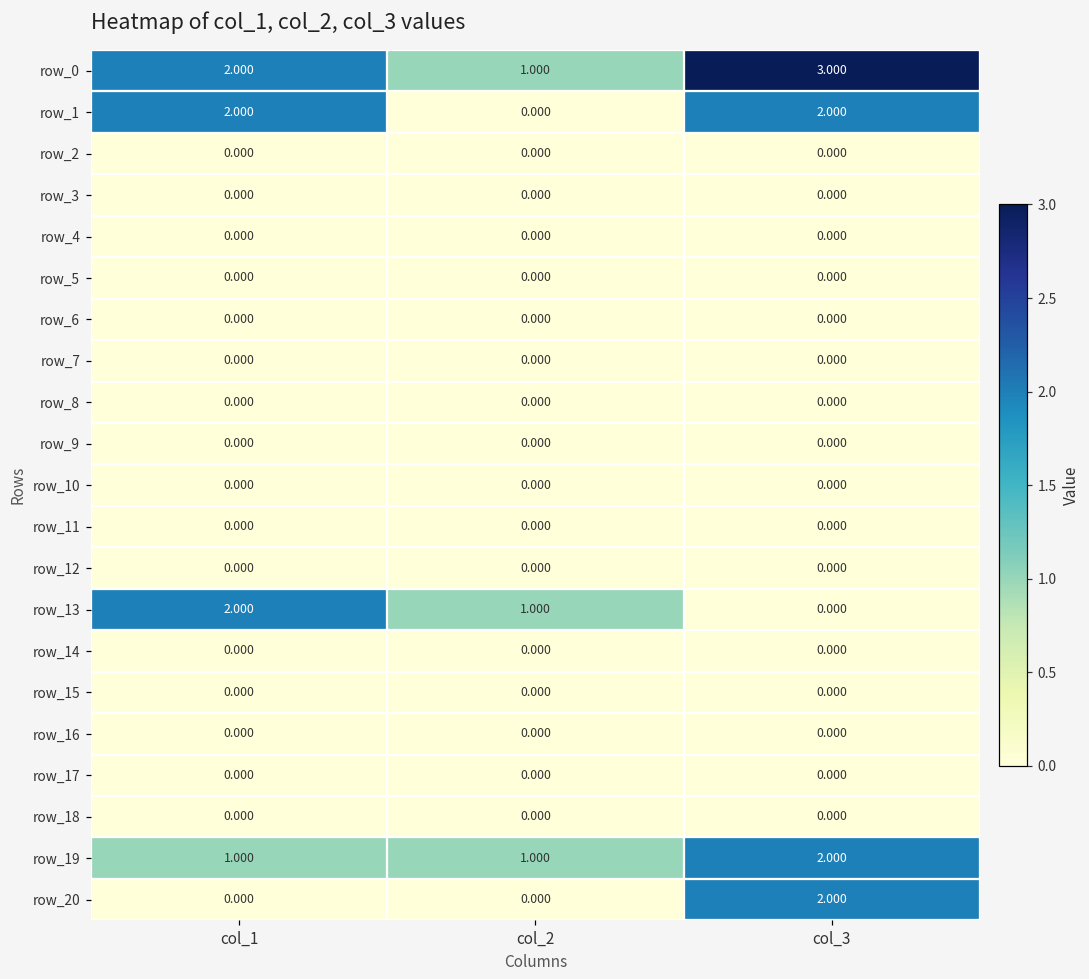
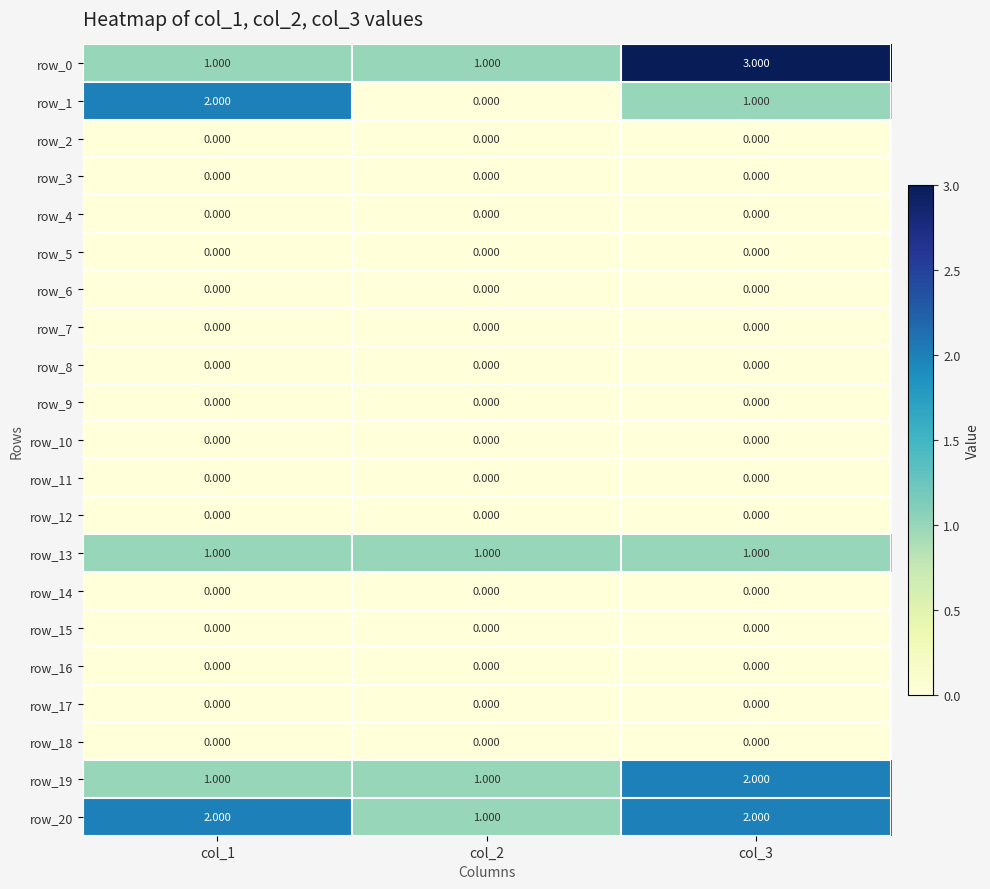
  {
    "row_0": {
-     "col_1": 2.000,
+     "col_1": 1.000,
      "col_2": 1.000,
      "col_3": 3.000
    },
    "row_1": {
      "col_1": 2.000,
      "col_2": 0.000,
-     "col_3": 2.000
+     "col_3": 1.000
    },
    "row_2": {
      "col_1": 0.000,
      "col_2": 0.000,
      "col_3": 0.000
    },
    "row_3": {
      "col_1": 0.000,
      "col_2": 0.000,
      "col_3": 0.000
    },
    "row_4": {
      "col_1": 0.000,
      "col_2": 0.000,
      "col_3": 0.000
    },
    "row_5": {
      "col_1": 0.000,
      "col_2": 0.000,
      "col_3": 0.000
    },
    "row_6": {
      "col_1": 0.000,
      "col_2": 0.000,
      "col_3": 0.000
    },
    "row_7": {
      "col_1": 0.000,
      "col_2": 0.000,
      "col_3": 0.000
    },
    "row_8": {
      "col_1": 0.000,
      "col_2": 0.000,
      "col_3": 0.000
    },
    "row_9": {
      "col_1": 0.000,
      "col_2": 0.000,
      "col_3": 0.000
    },
    "row_10": {
      "col_1": 0.000,
      "col_2": 0.000,
      "col_3": 0.000
    },
    "row_11": {
      "col_1": 0.000,
      "col_2": 0.000,
      "col_3": 0.000
    },
    "row_12": {
      "col_1": 0.000,
      "col_2": 0.000,
      "col_3": 0.000
    },
    "row_13": {
-     "col_1": 2.000,
+     "col_1": 1.000,
      "col_2": 1.000,
-     "col_3": 0.000
+     "col_3": 1.000
    },
    "row_14": {
      "col_1": 0.000,
      "col_2": 0.000,
      "col_3": 0.000
    },
    "row_15": {
      "col_1": 0.000,
      "col_2": 0.000,
      "col_3": 0.000
    },
    "row_16": {
      "col_1": 0.000,
      "col_2": 0.000,
      "col_3": 0.000
    },
    "row_17": {
      "col_1": 0.000,
      "col_2": 0.000,
      "col_3": 0.000
    },
    "row_18": {
      "col_1": 0.000,
      "col_2": 0.000,
      "col_3": 0.000
    },
    "row_19": {
      "col_1": 1.000,
      "col_2": 1.000,
      "col_3": 2.000
    },
    "row_20": {
-     "col_1": 0.000,
-     "col_2": 0.000,
+     "col_1": 2.000,
+     "col_2": 1.000,
      "col_3": 2.000
    }
  }
